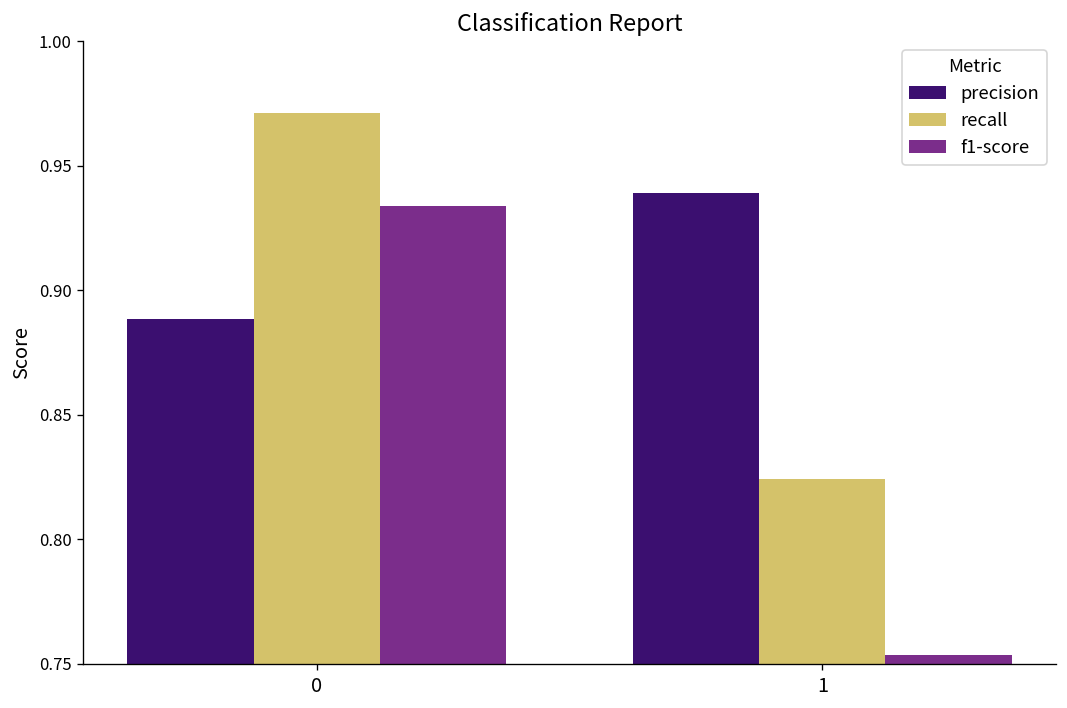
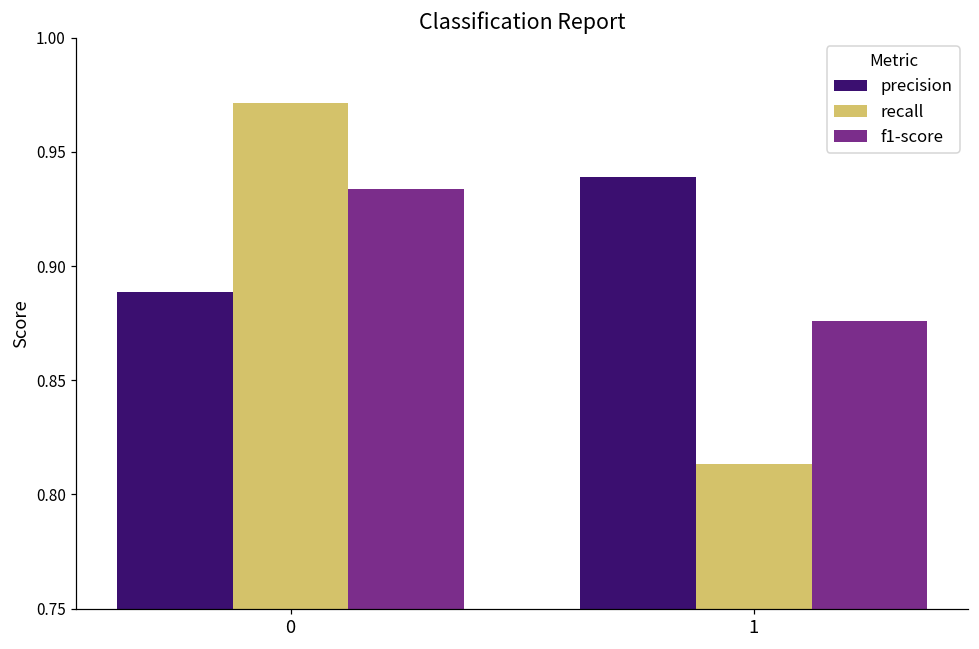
  {
    "precision": {
      "0": 0.889,
      "1": 0.939
    },
    "recall": {
      "0": 0.971,
-     "1": 0.824
+     "1": 0.813
    },
    "f1-score": {
      "0": 0.934,
-     "1": 0.754
+     "1": 0.876
    }
  }
